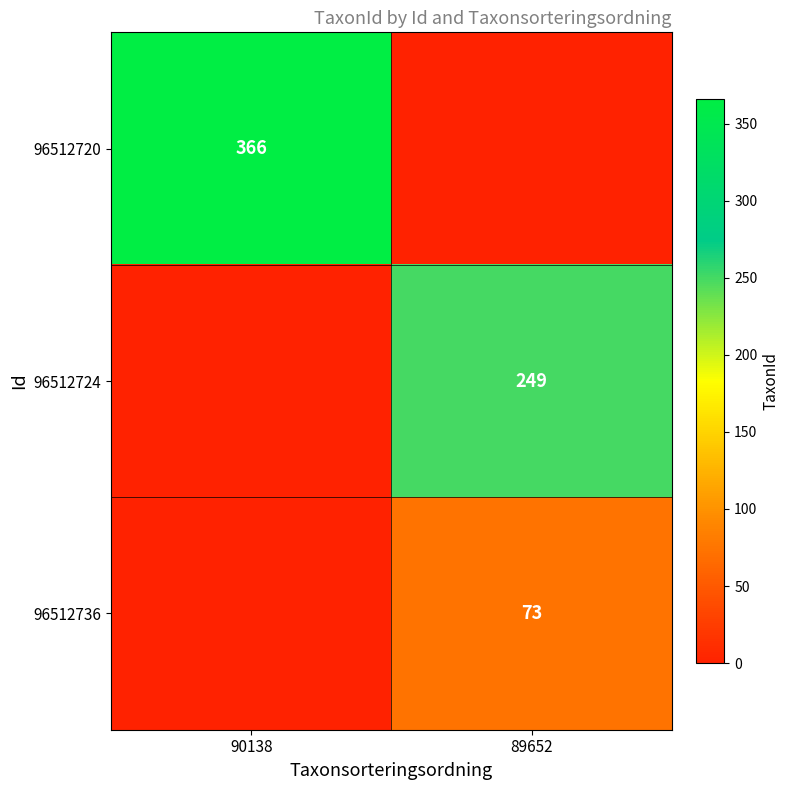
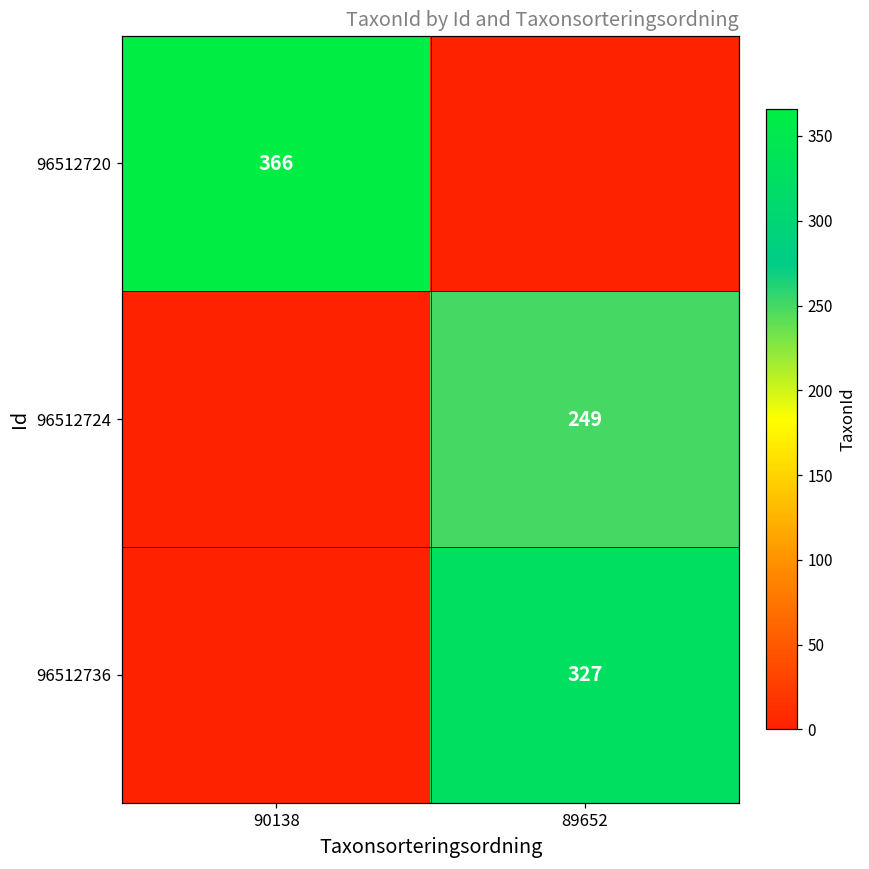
  {
    "96512720": {
      "90138": 366
    },
    "96512724": {
      "89652": 249
    },
    "96512736": {
-     "89652": 73
+     "89652": 327
    }
  }
